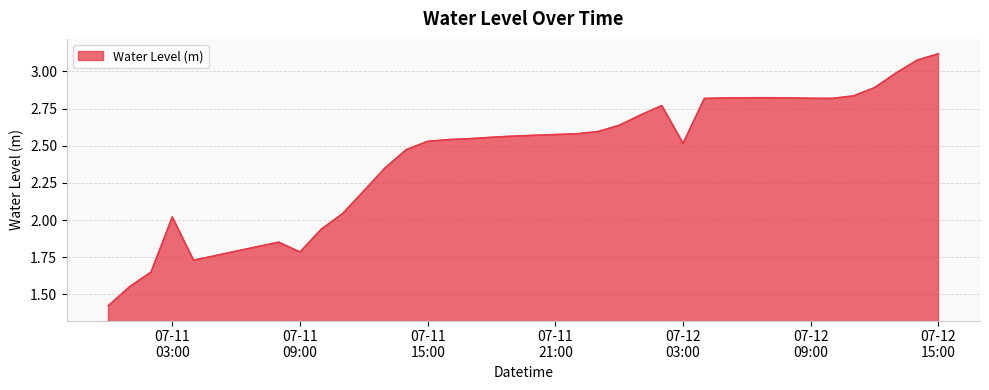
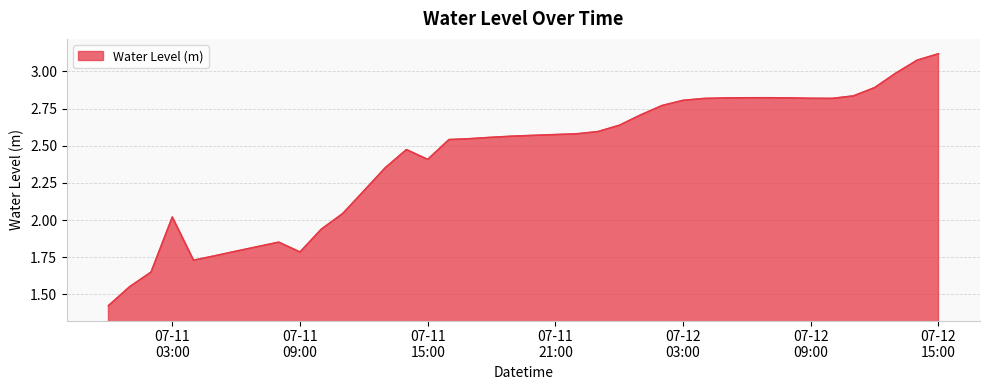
  {
    "07-11 03:00": 2.02,
    "07-11 09:00": 1.79,
-   "07-11 15:00": 2.53,
+   "07-11 15:00": 2.41,
    "07-11 21:00": 2.57,
-   "07-12 03:00": 2.52,
+   "07-12 03:00": 2.80,
    "07-12 09:00": 2.82,
    "07-12 15:00": 3.12
  }
